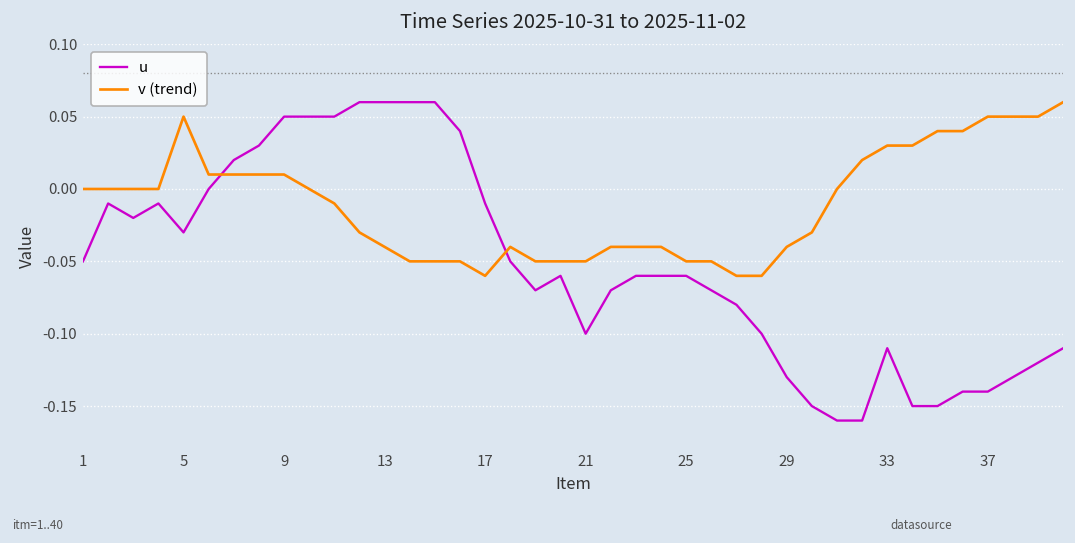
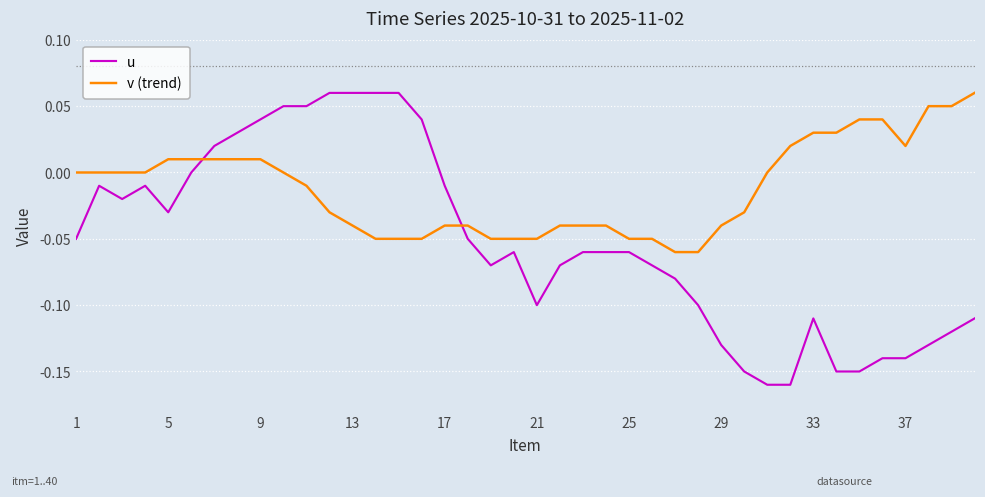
  {
    "u": {
      "1": -0.05,
      "5": -0.03,
-     "9": 0.05,
+     "9": 0.04,
      "13": 0.06,
      "17": -0.01,
      "21": -0.10,
      "25": -0.06,
      "29": -0.13,
      "33": -0.11,
      "37": -0.14
    },
    "v (trend)": {
      "1": 0.00,
-     "5": 0.05,
+     "5": 0.01,
      "9": 0.01,
      "13": -0.04,
-     "17": -0.06,
+     "17": -0.04,
      "21": -0.05,
      "25": -0.05,
      "29": -0.04,
      "33": 0.03,
-     "37": 0.05
+     "37": 0.02
    }
  }
